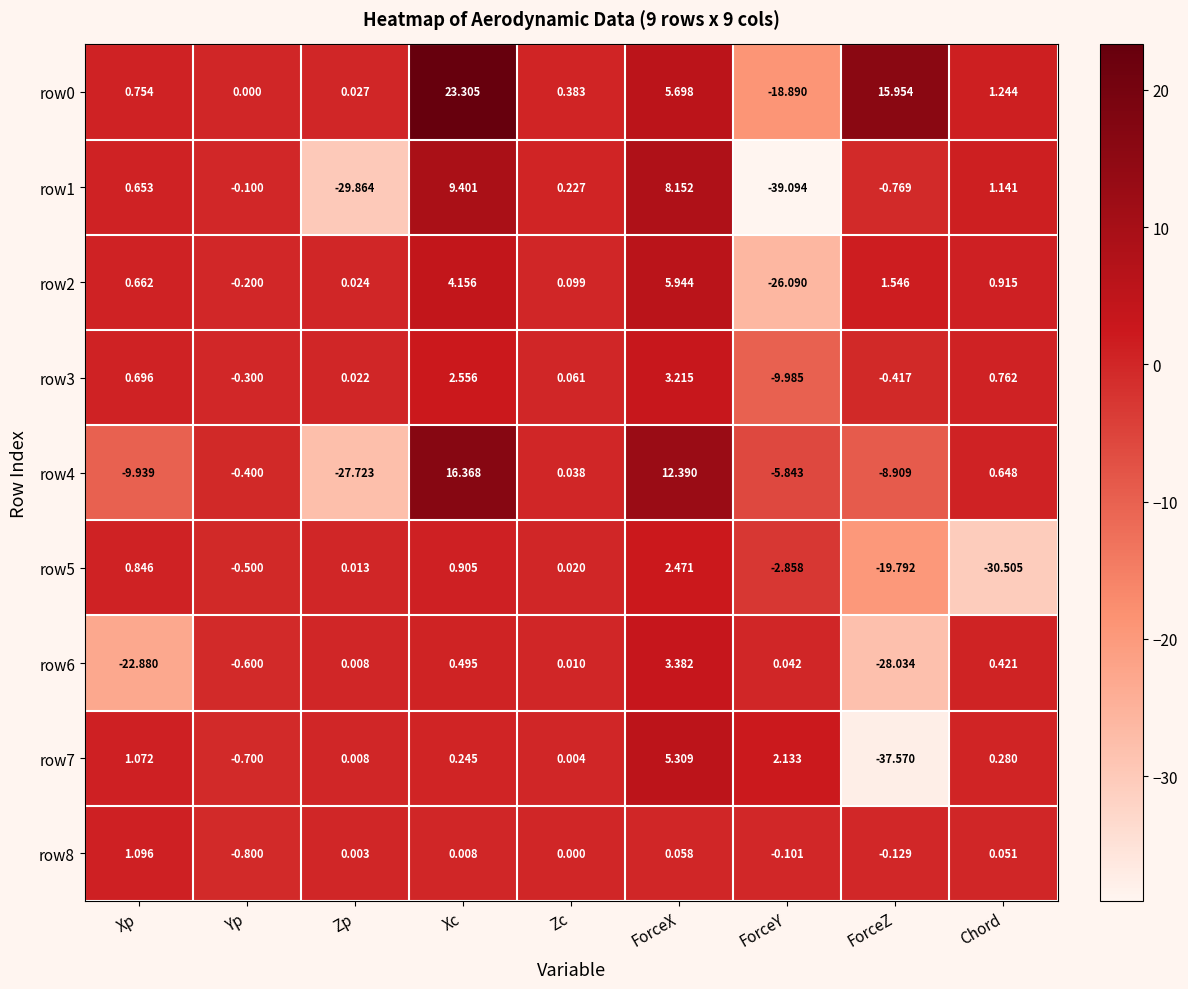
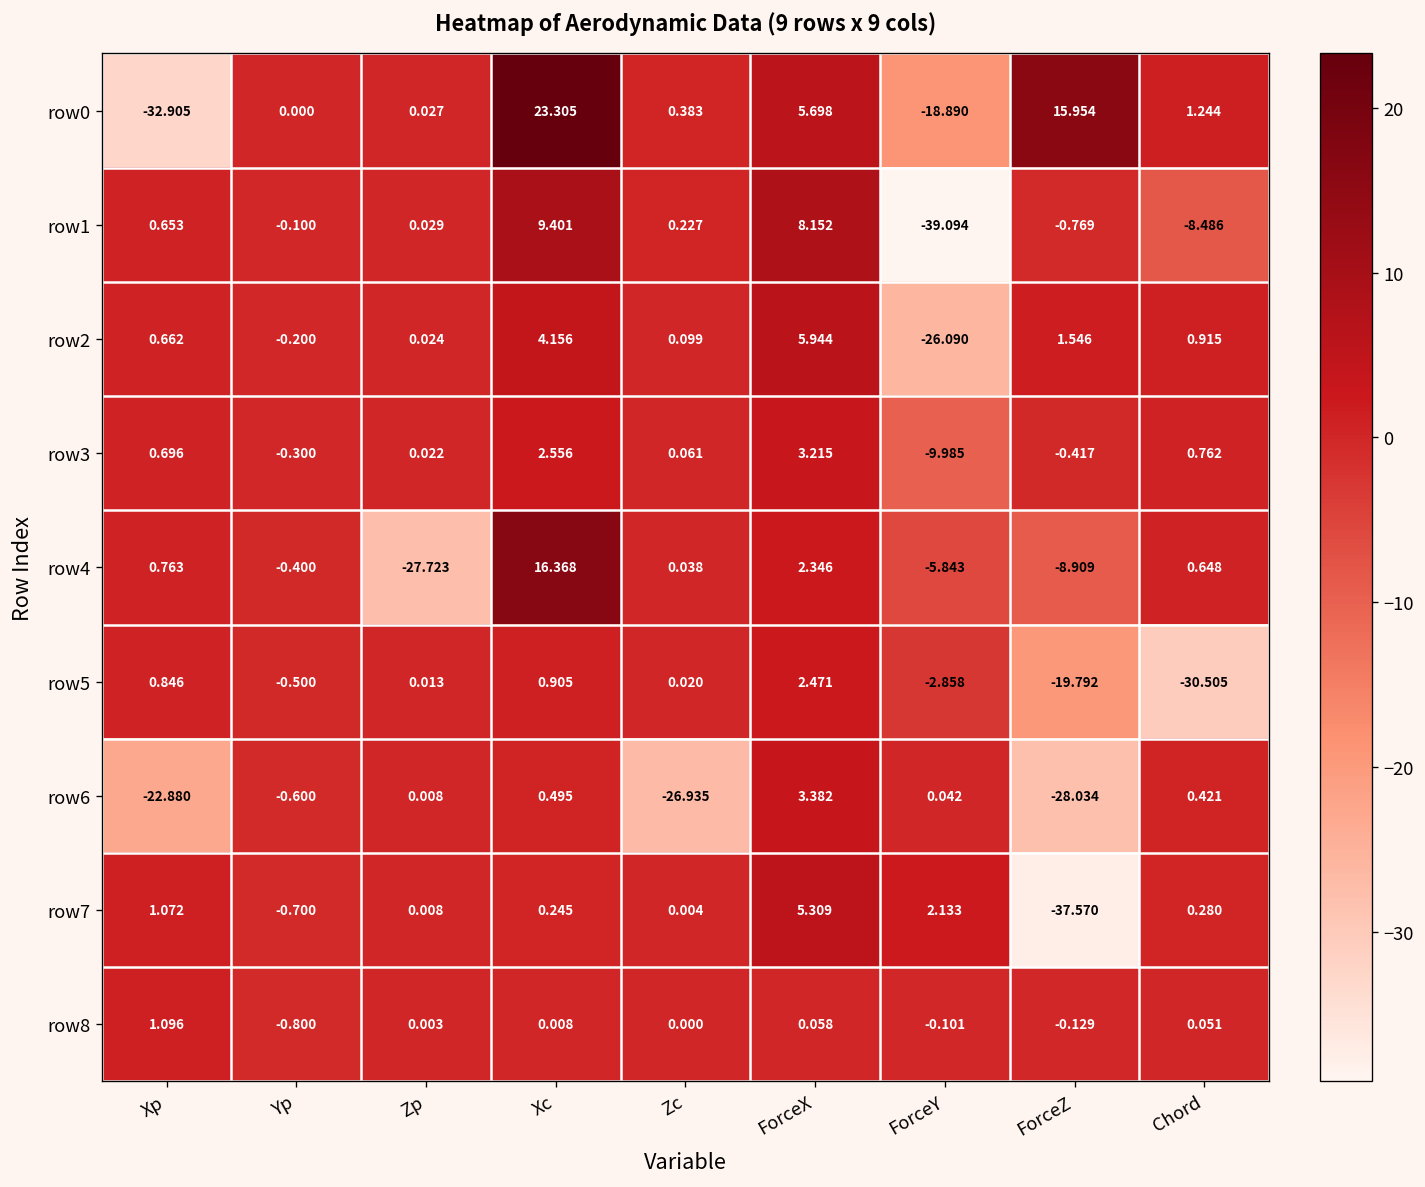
  {
    "row0": {
-     "Xp": 0.754,
+     "Xp": -32.905,
      "Yp": 0.000,
      "Zp": 0.027,
      "Xc": 23.305,
      "Zc": 0.383,
      "ForceX": 5.698,
      "ForceY": -18.890,
      "ForceZ": 15.954,
      "Chord": 1.244
    },
    "row1": {
      "Xp": 0.653,
      "Yp": -0.100,
-     "Zp": -29.864,
+     "Zp": 0.029,
      "Xc": 9.401,
      "Zc": 0.227,
      "ForceX": 8.152,
      "ForceY": -39.094,
      "ForceZ": -0.769,
-     "Chord": 1.141
+     "Chord": -8.486
    },
    "row2": {
      "Xp": 0.662,
      "Yp": -0.200,
      "Zp": 0.024,
      "Xc": 4.156,
      "Zc": 0.099,
      "ForceX": 5.944,
      "ForceY": -26.090,
      "ForceZ": 1.546,
      "Chord": 0.915
    },
    "row3": {
      "Xp": 0.696,
      "Yp": -0.300,
      "Zp": 0.022,
      "Xc": 2.556,
      "Zc": 0.061,
      "ForceX": 3.215,
      "ForceY": -9.985,
      "ForceZ": -0.417,
      "Chord": 0.762
    },
    "row4": {
-     "Xp": -9.939,
+     "Xp": 0.763,
      "Yp": -0.400,
      "Zp": -27.723,
      "Xc": 16.368,
      "Zc": 0.038,
-     "ForceX": 12.390,
+     "ForceX": 2.346,
      "ForceY": -5.843,
      "ForceZ": -8.909,
      "Chord": 0.648
    },
    "row5": {
      "Xp": 0.846,
      "Yp": -0.500,
      "Zp": 0.013,
      "Xc": 0.905,
      "Zc": 0.020,
      "ForceX": 2.471,
      "ForceY": -2.858,
      "ForceZ": -19.792,
      "Chord": -30.505
    },
    "row6": {
      "Xp": -22.880,
      "Yp": -0.600,
      "Zp": 0.008,
      "Xc": 0.495,
-     "Zc": 0.010,
+     "Zc": -26.935,
      "ForceX": 3.382,
      "ForceY": 0.042,
      "ForceZ": -28.034,
      "Chord": 0.421
    },
    "row7": {
      "Xp": 1.072,
      "Yp": -0.700,
      "Zp": 0.008,
      "Xc": 0.245,
      "Zc": 0.004,
      "ForceX": 5.309,
      "ForceY": 2.133,
      "ForceZ": -37.570,
      "Chord": 0.280
    },
    "row8": {
      "Xp": 1.096,
      "Yp": -0.800,
      "Zp": 0.003,
      "Xc": 0.008,
      "Zc": 0.000,
      "ForceX": 0.058,
      "ForceY": -0.101,
      "ForceZ": -0.129,
      "Chord": 0.051
    }
  }
